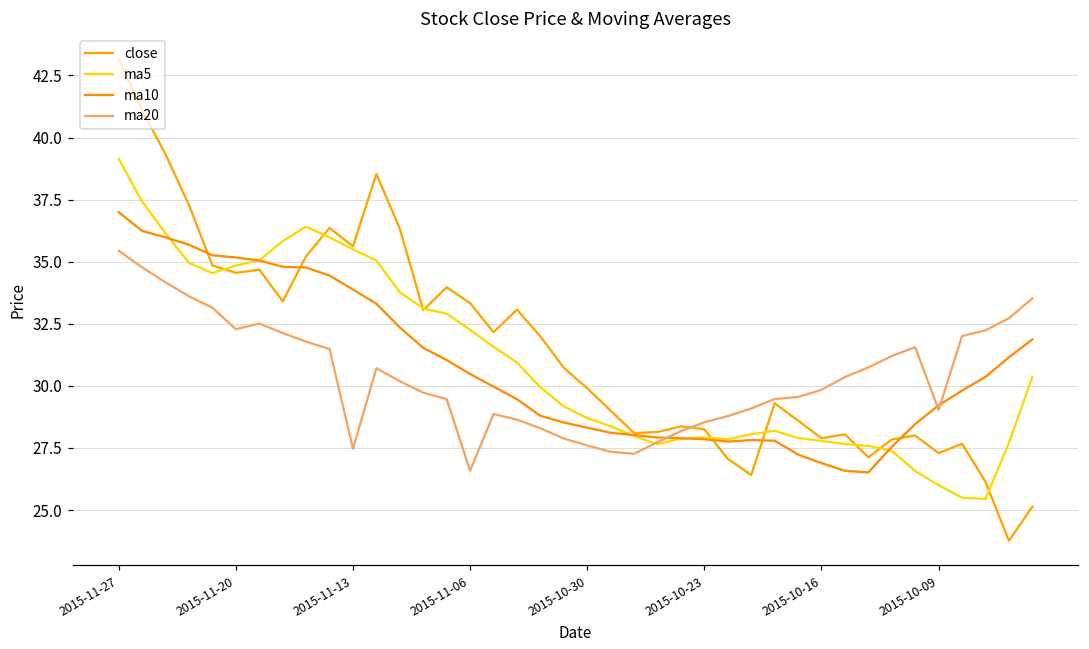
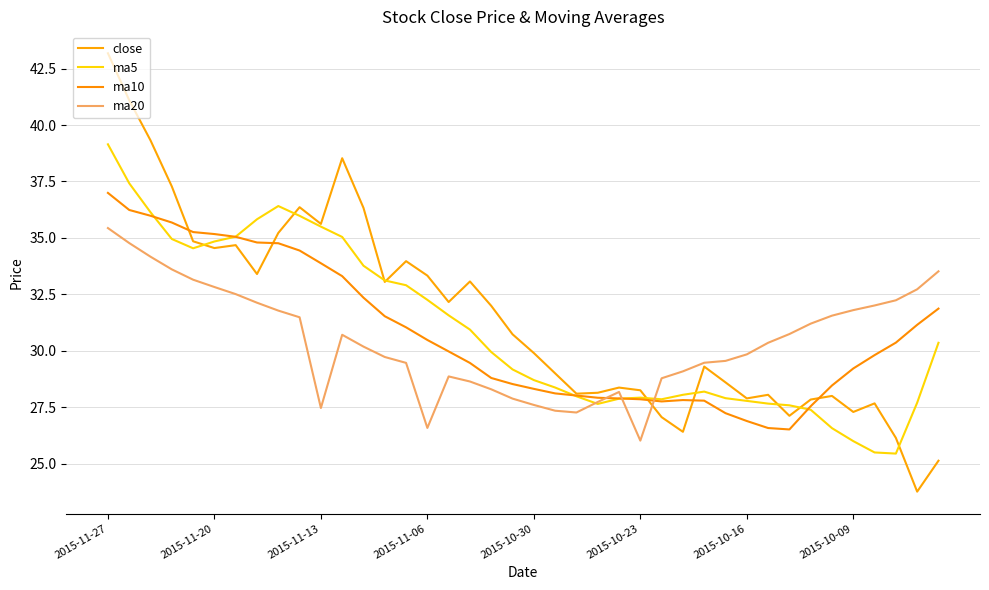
  {
    "ma20": {
      "2015-11-27": 35.4,
-     "2015-11-20": 32.3,
+     "2015-11-20": 32.8,
      "2015-11-13": 27.5,
      "2015-11-06": 26.6,
      "2015-10-30": 27.6,
-     "2015-10-23": 28.5,
+     "2015-10-23": 26.0,
      "2015-10-16": 29.8,
-     "2015-10-09": 29.0
+     "2015-10-09": 31.8
    }
  }
